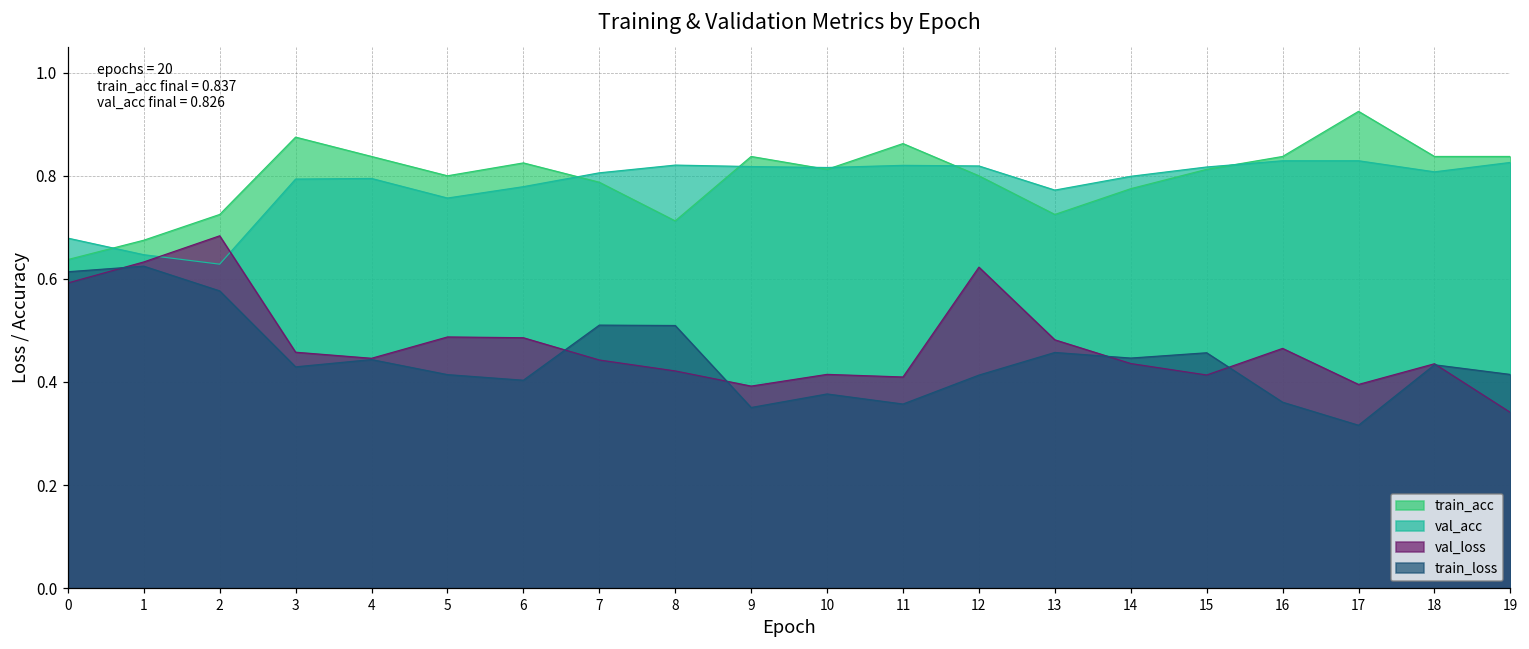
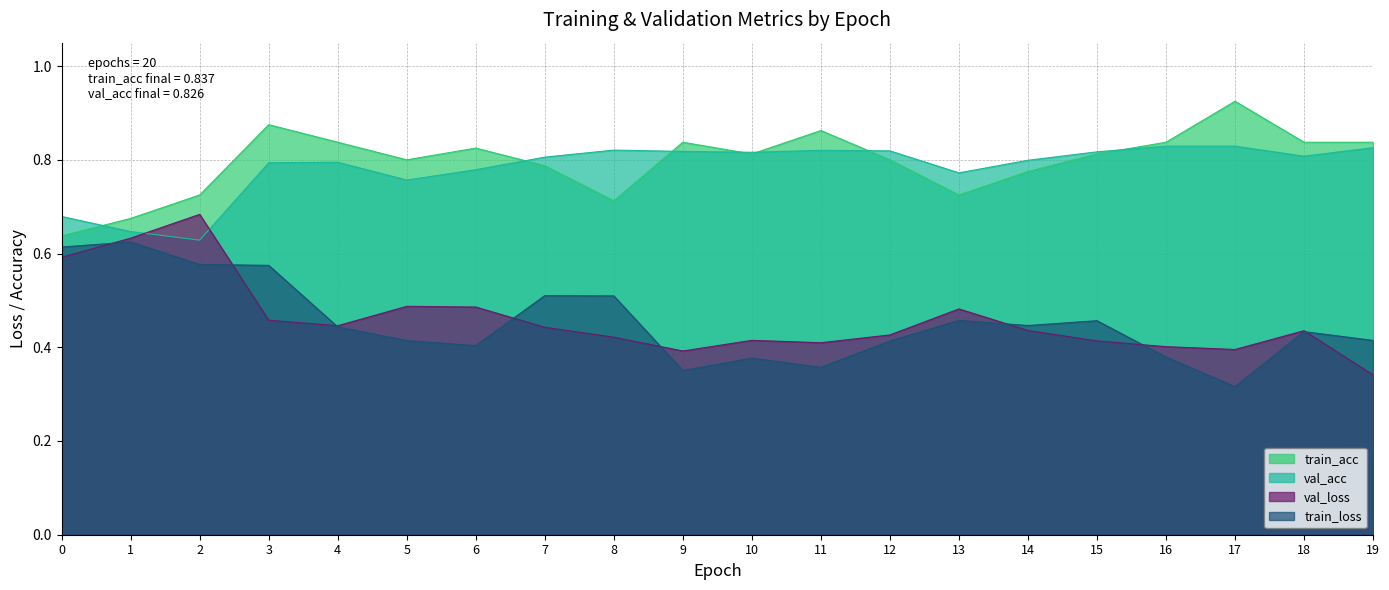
  {
    "val_loss": {
      "0": 0.59,
      "1": 0.63,
      "2": 0.68,
      "3": 0.46,
      "5": 0.49,
      "6": 0.49,
      "7": 0.44,
      "8": 0.42,
      "9": 0.39,
      "10": 0.41,
      "11": 0.41,
-     "12": 0.62,
+     "12": 0.43,
      "13": 0.48,
      "14": 0.44,
      "15": 0.41,
-     "16": 0.47,
+     "16": 0.40,
      "17": 0.40,
      "19": 0.34
    },
    "train_loss": {
      "0": 0.61,
      "1": 0.62,
      "2": 0.58,
-     "3": 0.43,
+     "3": 0.57,
      "5": 0.41,
      "6": 0.40,
      "7": 0.51,
      "8": 0.51,
      "9": 0.35,
      "10": 0.38,
      "11": 0.36,
      "12": 0.41,
      "13": 0.46,
      "14": 0.45,
      "15": 0.46,
-     "16": 0.36,
+     "16": 0.38,
      "17": 0.32,
      "19": 0.41
    }
  }
